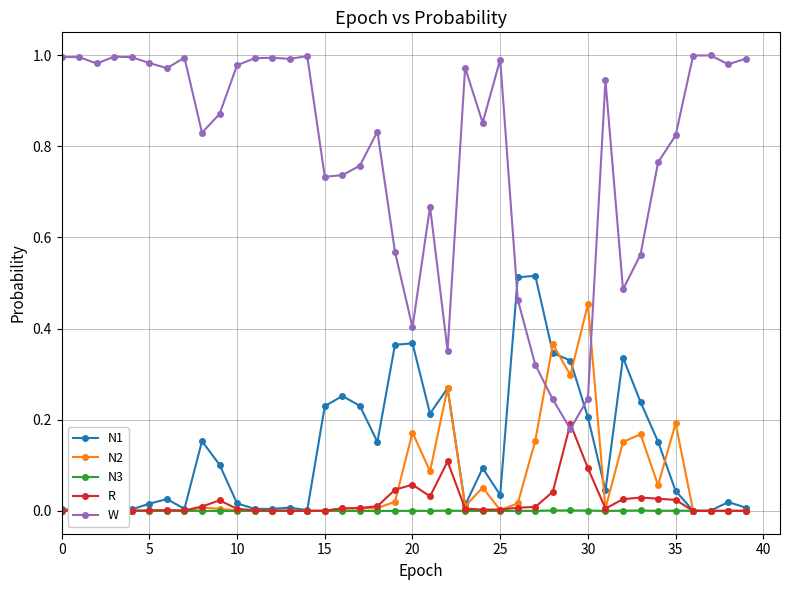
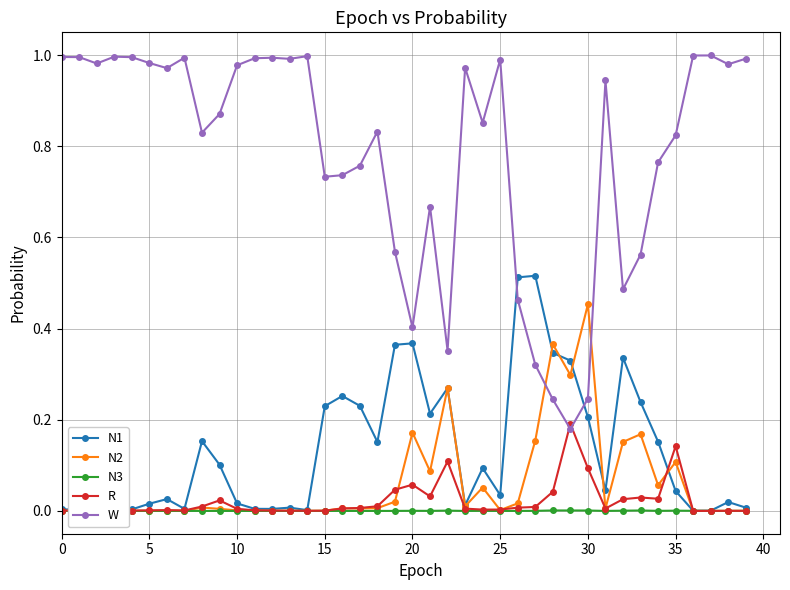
  {
    "N1": {
      "5": 0.02,
      "10": 0.02,
      "15": 0.23,
      "20": 0.37,
      "25": 0.03,
      "30": 0.21,
      "35": 0.04
    },
    "N2": {
      "20": 0.17,
      "30": 0.45,
-     "35": 0.19
+     "35": 0.11
    },
    "N3": {
      "20": 0.00,
      "30": 0.00,
      "35": 0.00
    },
    "R": {
      "20": 0.06,
      "30": 0.09,
-     "35": 0.02
+     "35": 0.14
    },
    "W": {
      "0": 1.00,
      "5": 0.98,
      "10": 0.98,
      "15": 0.73,
      "20": 0.40,
      "25": 0.99,
      "30": 0.25,
      "35": 0.82
    }
  }
